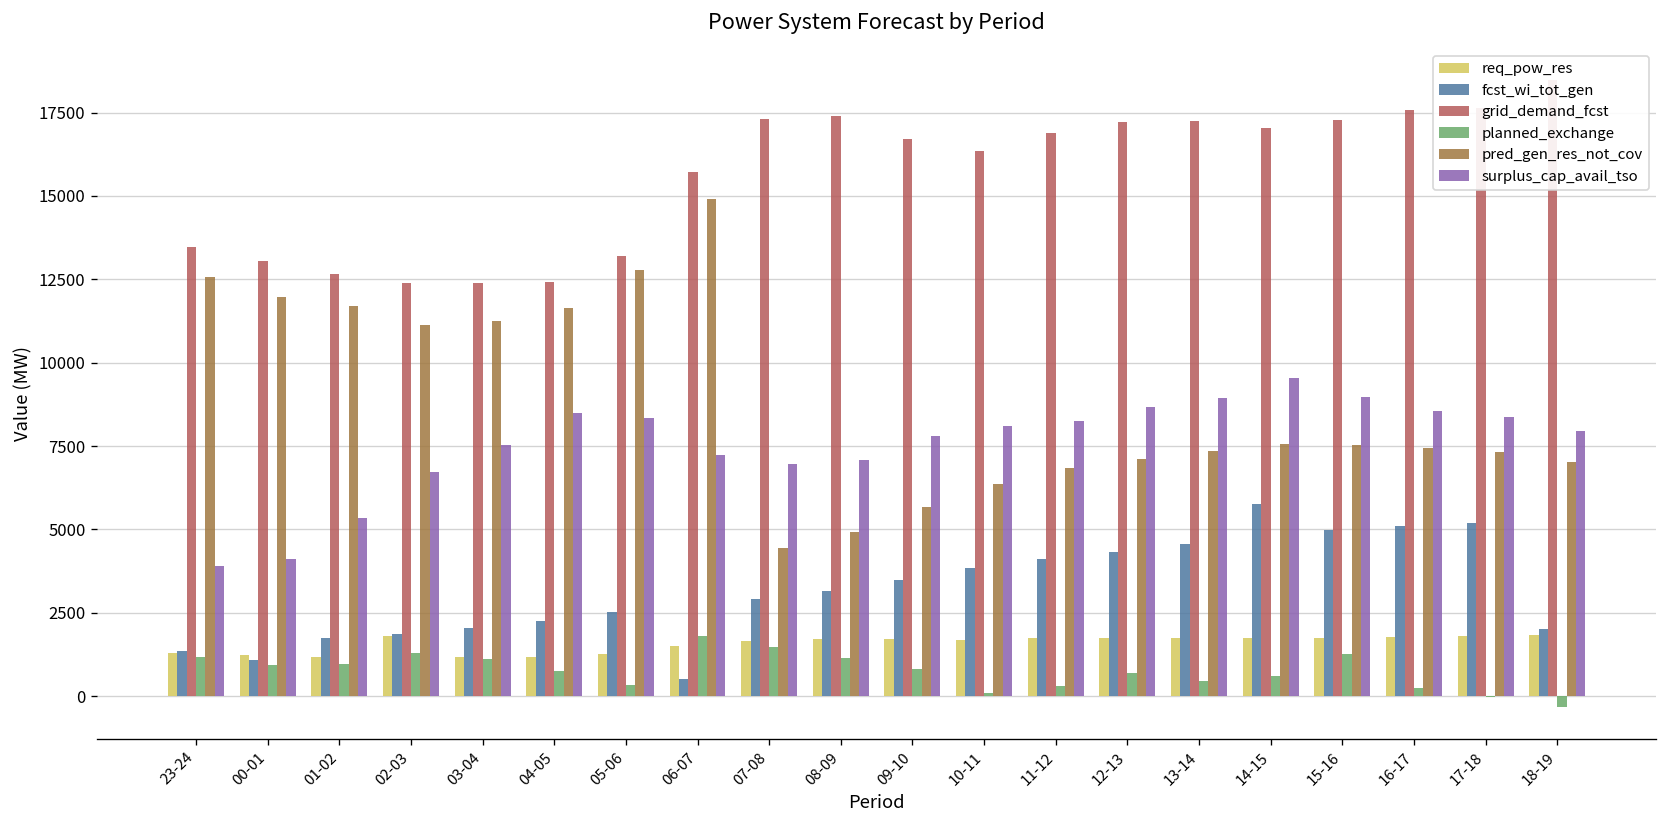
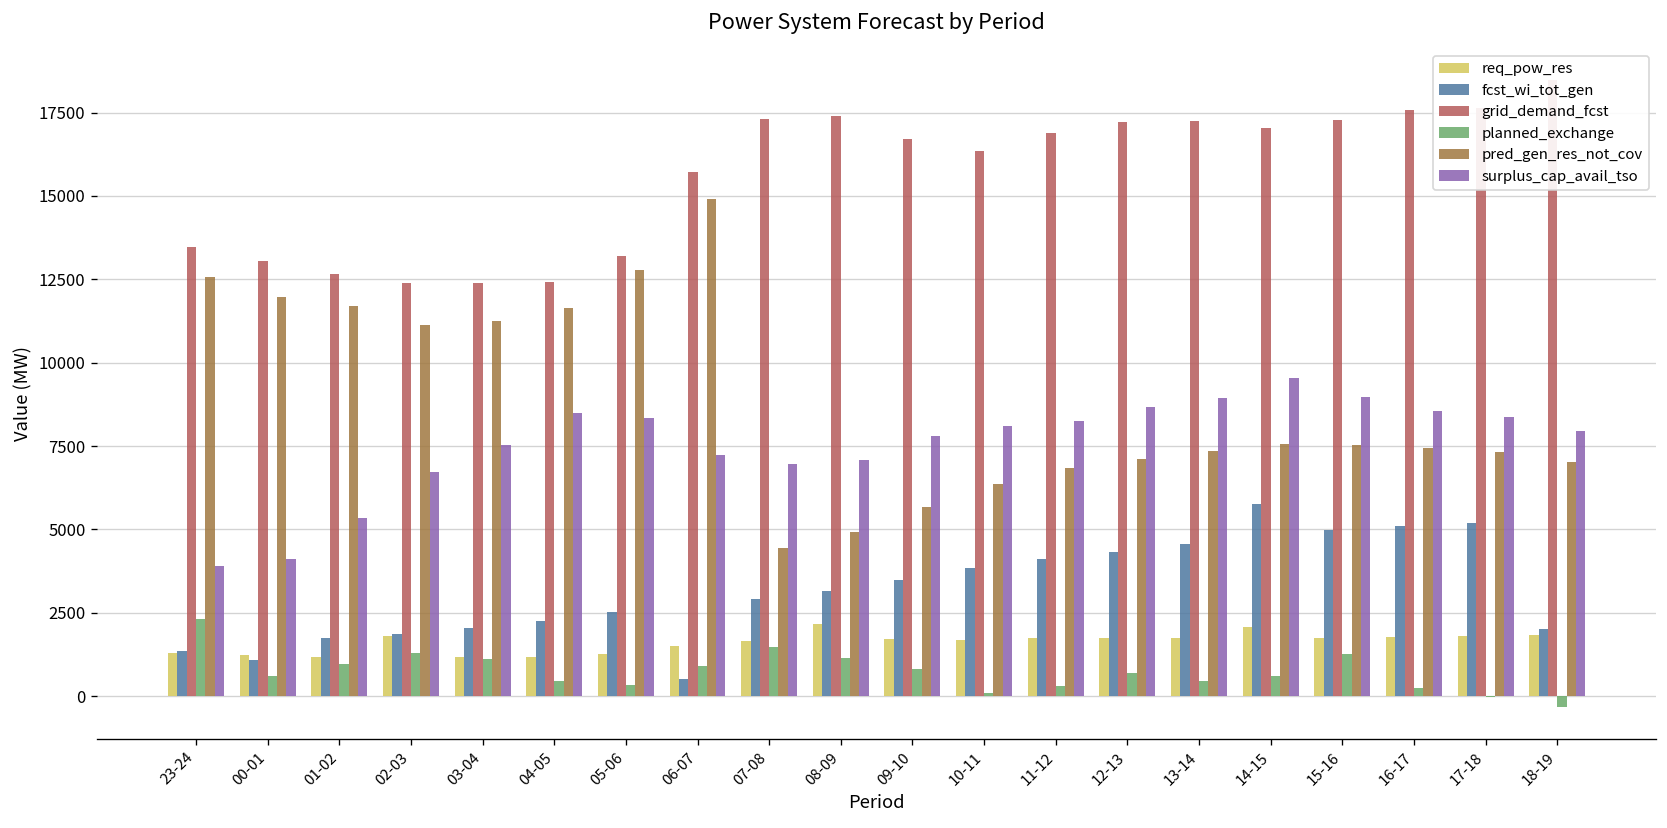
  {
    "req_pow_res": {
      "23-24": 1300,
      "00-01": 1200,
      "01-02": 1200,
      "02-03": 1800,
      "03-04": 1200,
      "04-05": 1200,
      "05-06": 1300,
      "06-07": 1500,
      "07-08": 1700,
-     "08-09": 1700,
+     "08-09": 2200,
      "09-10": 1700,
      "10-11": 1700,
      "11-12": 1700,
      "12-13": 1800,
      "13-14": 1800,
-     "14-15": 1700,
+     "14-15": 2100,
      "15-16": 1800,
      "16-17": 1800,
      "17-18": 1800,
      "18-19": 1800
    },
    "fcst_wi_tot_gen": {
      "23-24": 1300,
      "00-01": 1100,
      "01-02": 1700,
      "02-03": 1900,
      "03-04": 2000,
      "04-05": 2300,
      "05-06": 2500,
      "06-07": 500,
      "07-08": 2900,
      "08-09": 3200,
      "09-10": 3500,
      "10-11": 3800,
      "11-12": 4100,
      "12-13": 4300,
      "13-14": 4600,
      "14-15": 5700,
      "15-16": 5000,
      "16-17": 5100,
      "17-18": 5200,
      "18-19": 2000
    },
    "planned_exchange": {
-     "23-24": 1200,
-     "00-01": 900,
+     "23-24": 2300,
+     "00-01": 600,
      "01-02": 1000,
      "02-03": 1300,
      "03-04": 1100,
-     "04-05": 800,
+     "04-05": 400,
      "05-06": 300,
-     "06-07": 1800,
+     "06-07": 900,
      "07-08": 1500,
      "08-09": 1100,
      "09-10": 800,
      "10-11": 100,
      "11-12": 300,
      "12-13": 700,
      "13-14": 500,
      "14-15": 600,
      "15-16": 1300,
      "16-17": 300,
      "18-19": -300
    },
    "surplus_cap_avail_tso": {
      "23-24": 3900,
      "00-01": 4100,
      "01-02": 5300,
      "02-03": 6700,
      "03-04": 7500,
      "04-05": 8500,
      "05-06": 8300,
      "06-07": 7200,
      "07-08": 7000,
      "08-09": 7100,
      "09-10": 7800,
      "10-11": 8100,
      "11-12": 8300,
      "12-13": 8700,
      "13-14": 9000,
      "14-15": 9500,
      "15-16": 9000,
      "16-17": 8600,
      "17-18": 8400,
      "18-19": 7900
    }
  }
